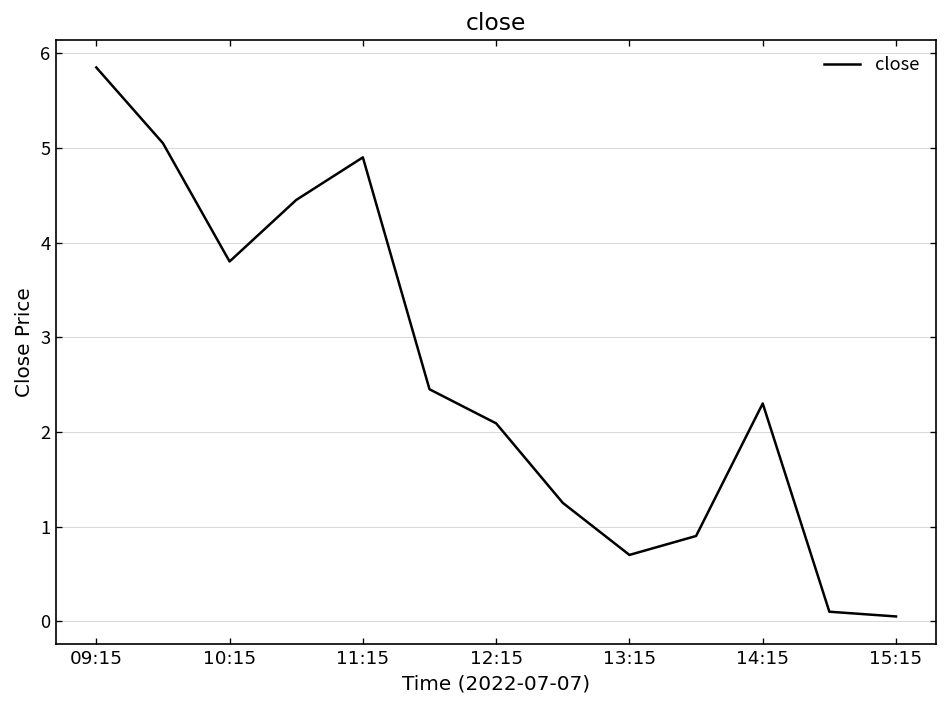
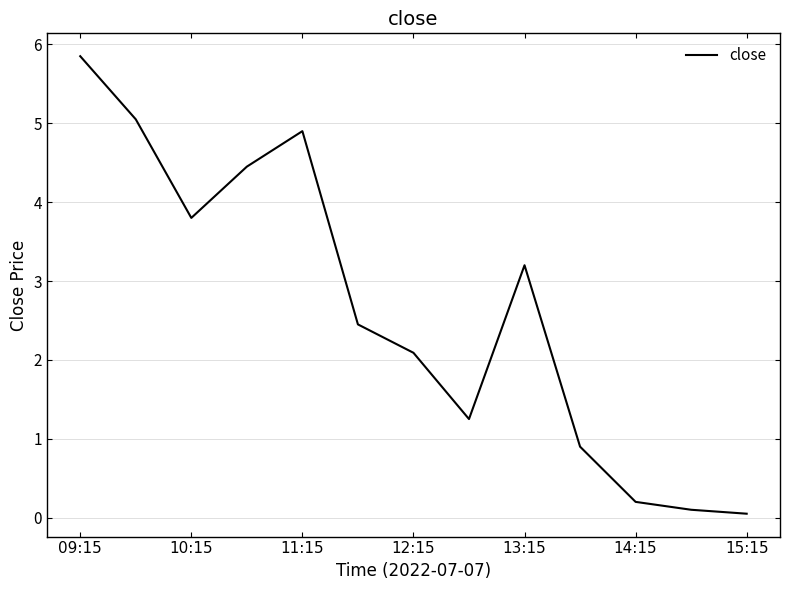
  {
    "09:15": 5.9,
    "10:15": 3.8,
    "11:15": 4.9,
    "12:15": 2.1,
-   "13:15": 0.7,
-   "14:15": 2.3,
+   "13:15": 3.2,
+   "14:15": 0.2,
    "15:15": 0.1
  }
